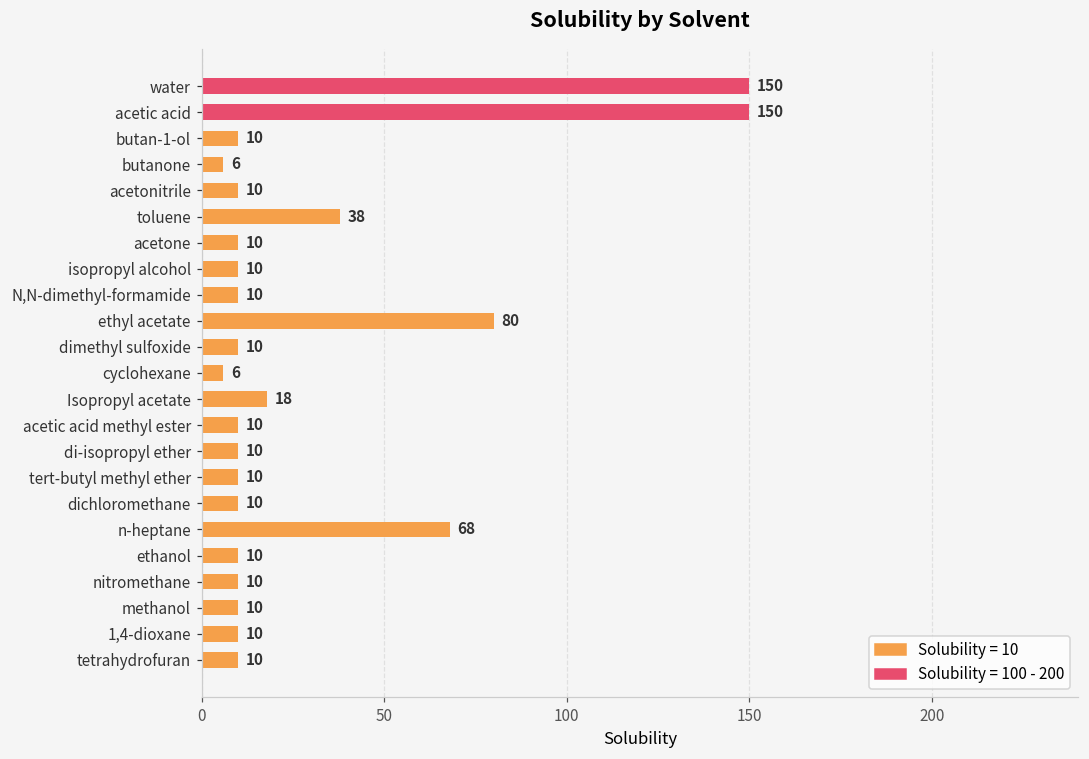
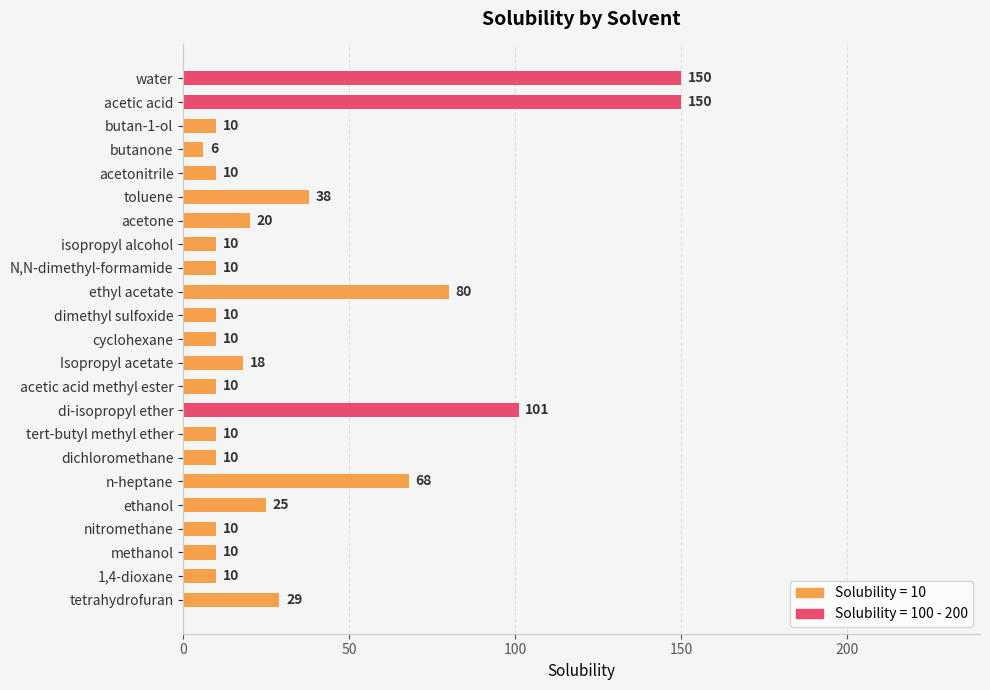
  {
    "water": 150,
    "acetic acid": 150,
    "butan-1-ol": 10,
    "butanone": 6,
    "acetonitrile": 10,
    "toluene": 38,
-   "acetone": 10,
+   "acetone": 20,
    "isopropyl alcohol": 10,
    "N,N-dimethyl-formamide": 10,
    "ethyl acetate": 80,
    "dimethyl sulfoxide": 10,
-   "cyclohexane": 6,
+   "cyclohexane": 10,
    "Isopropyl acetate": 18,
    "acetic acid methyl ester": 10,
-   "di-isopropyl ether": 10,
+   "di-isopropyl ether": 101,
    "tert-butyl methyl ether": 10,
    "dichloromethane": 10,
    "n-heptane": 68,
-   "ethanol": 10,
+   "ethanol": 25,
    "nitromethane": 10,
    "methanol": 10,
    "1,4-dioxane": 10,
-   "tetrahydrofuran": 10
+   "tetrahydrofuran": 29
  }
